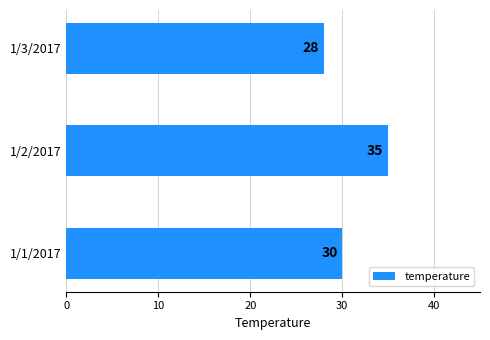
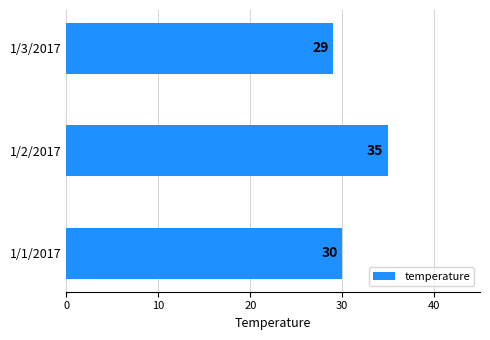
  {
-   "1/3/2017": 28,
+   "1/3/2017": 29,
    "1/2/2017": 35,
    "1/1/2017": 30
  }
